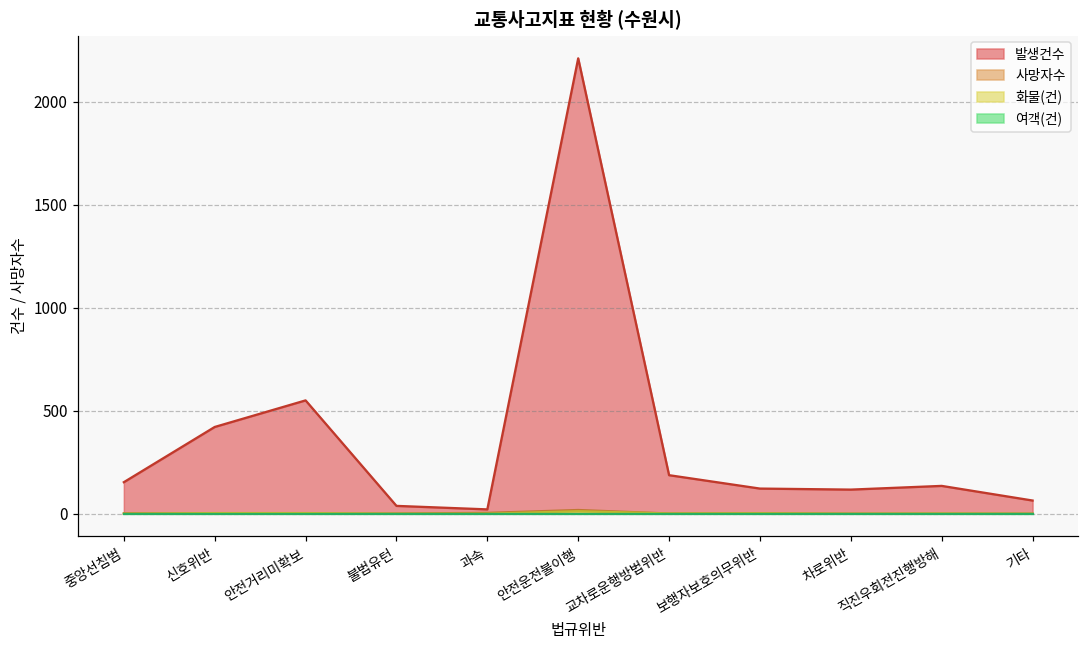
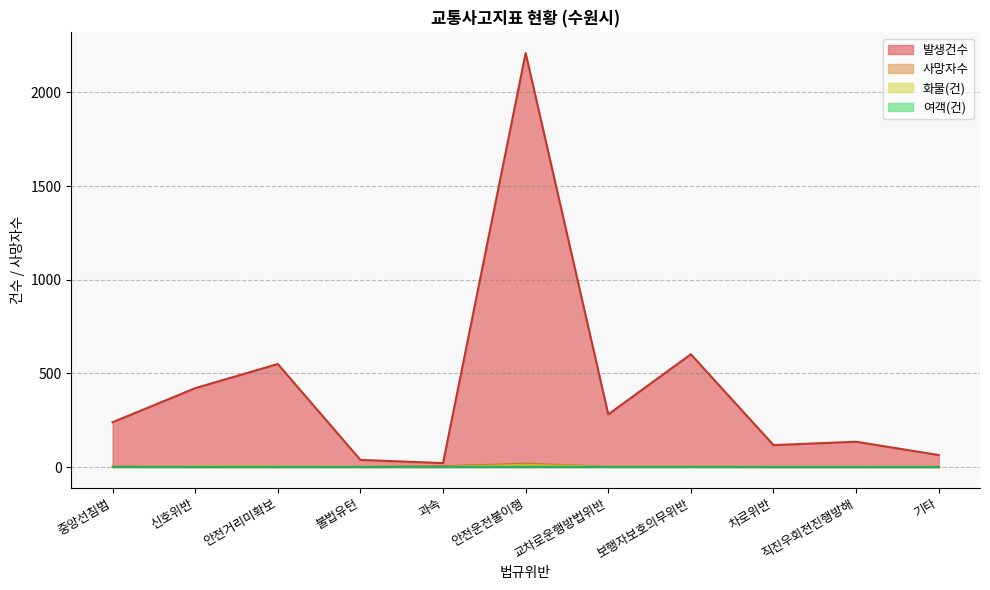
  {
    "발생건수": {
-     "중앙선침범": 150,
+     "중앙선침범": 240,
      "신호위반": 420,
      "안전거리미확보": 550,
      "불법유턴": 40,
      "과속": 20,
      "안전운전불이행": 2210,
-     "교차로운행방법위반": 190,
-     "보행자보호의무위반": 120,
+     "교차로운행방법위반": 280,
+     "보행자보호의무위반": 600,
      "차로위반": 120,
      "직진우회전진행방해": 140,
      "기타": 60
    }
  }
